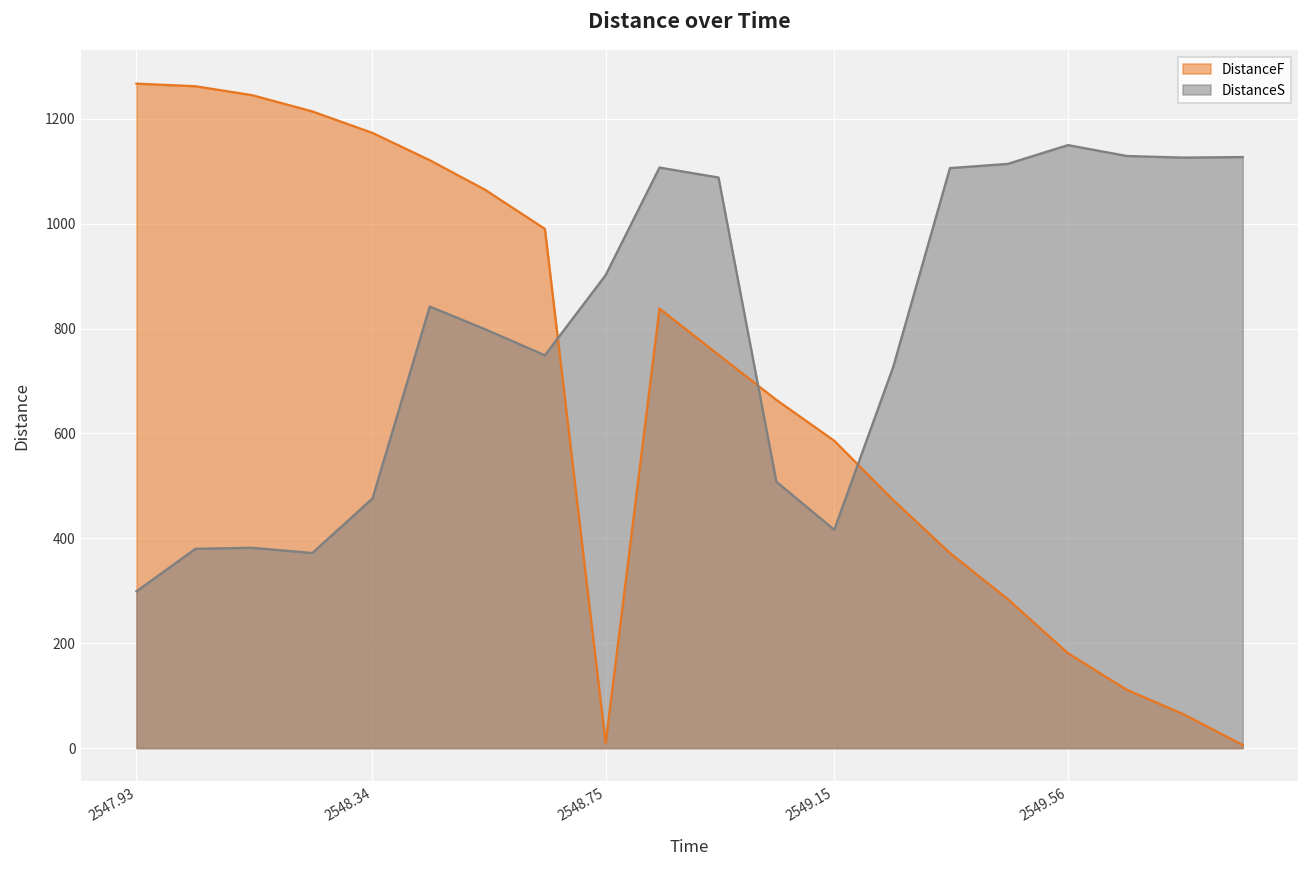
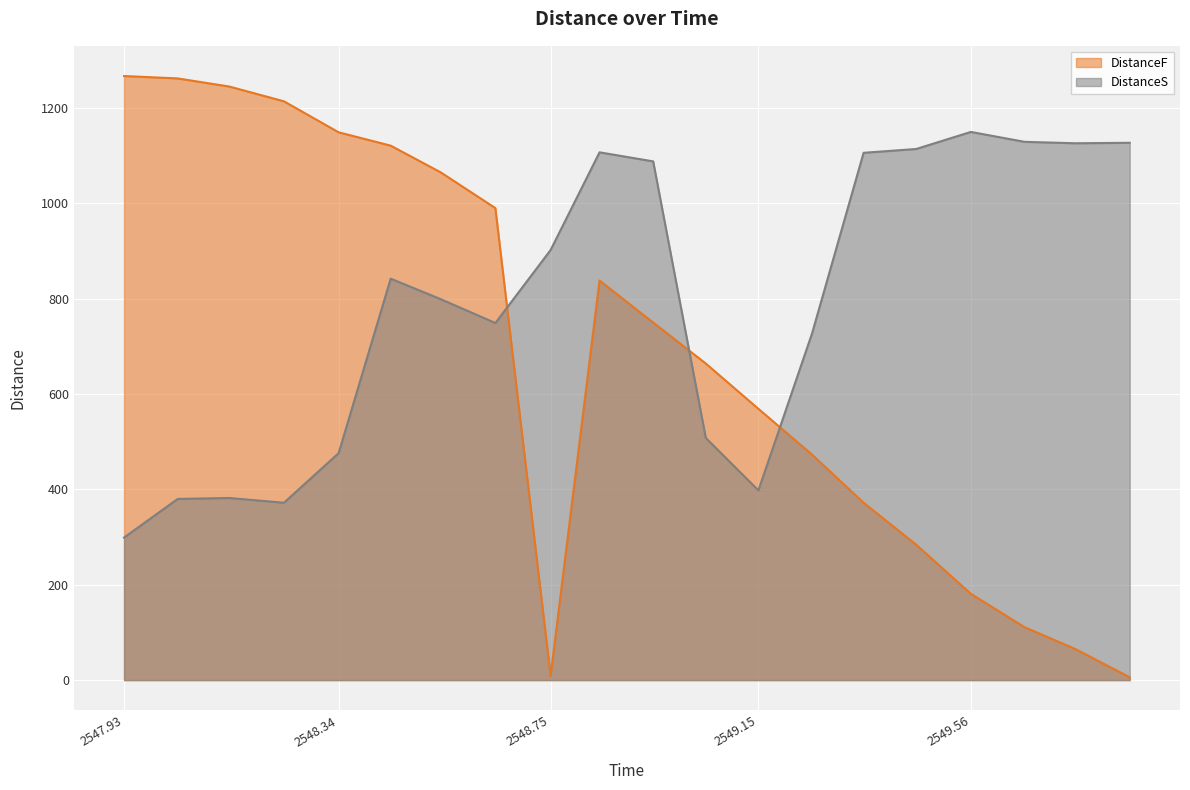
  {
    "DistanceF": {
      "2547.93": 1270,
-     "2548.34": 1170,
+     "2548.34": 1150,
      "2548.75": 10,
-     "2549.15": 590,
+     "2549.15": 570,
      "2549.56": 180
    },
    "DistanceS": {
      "2547.93": 300,
      "2548.34": 480,
      "2548.75": 900,
-     "2549.15": 420,
+     "2549.15": 400,
      "2549.56": 1150
    }
  }
